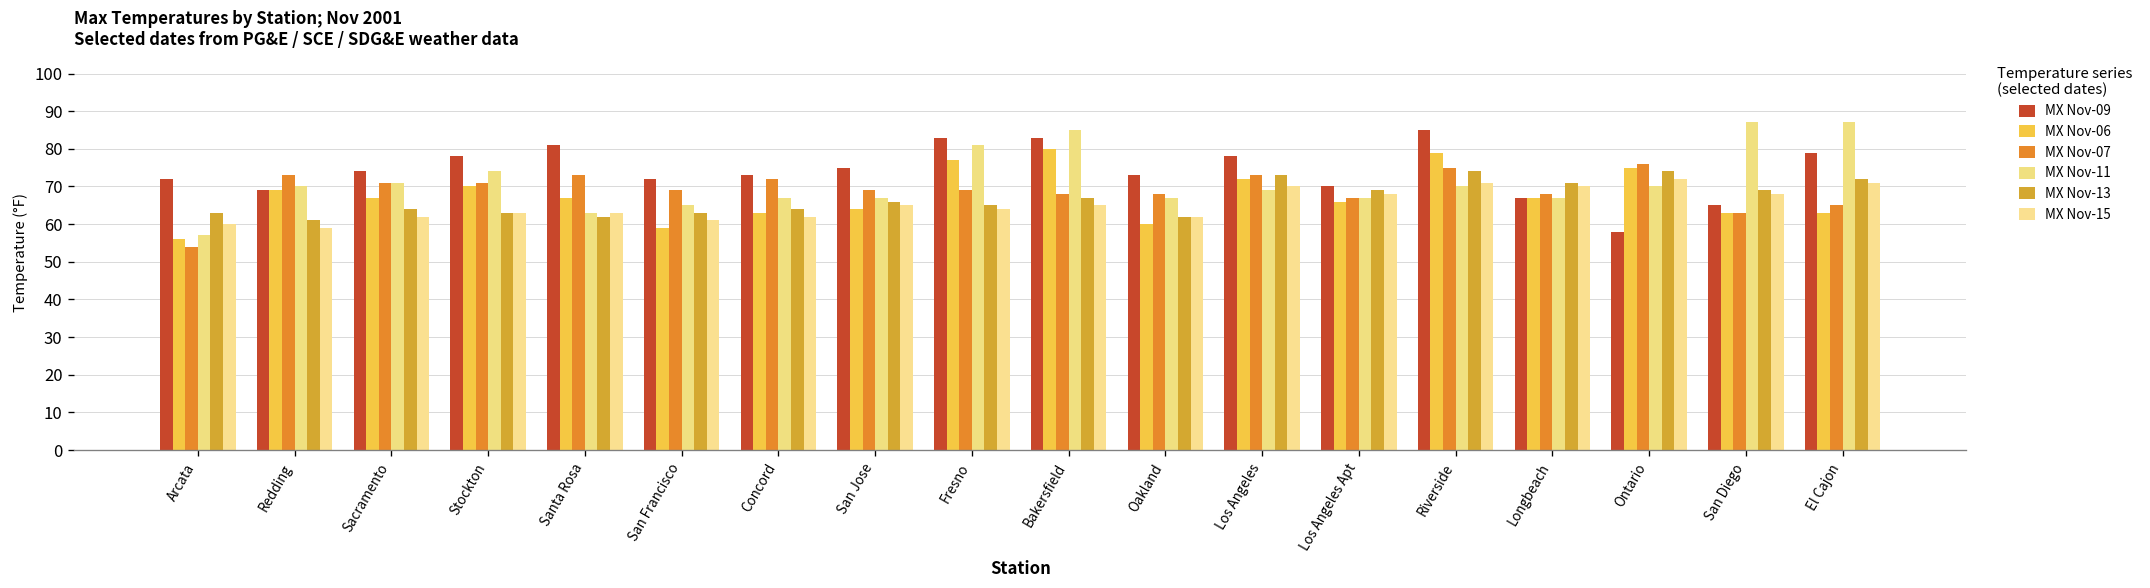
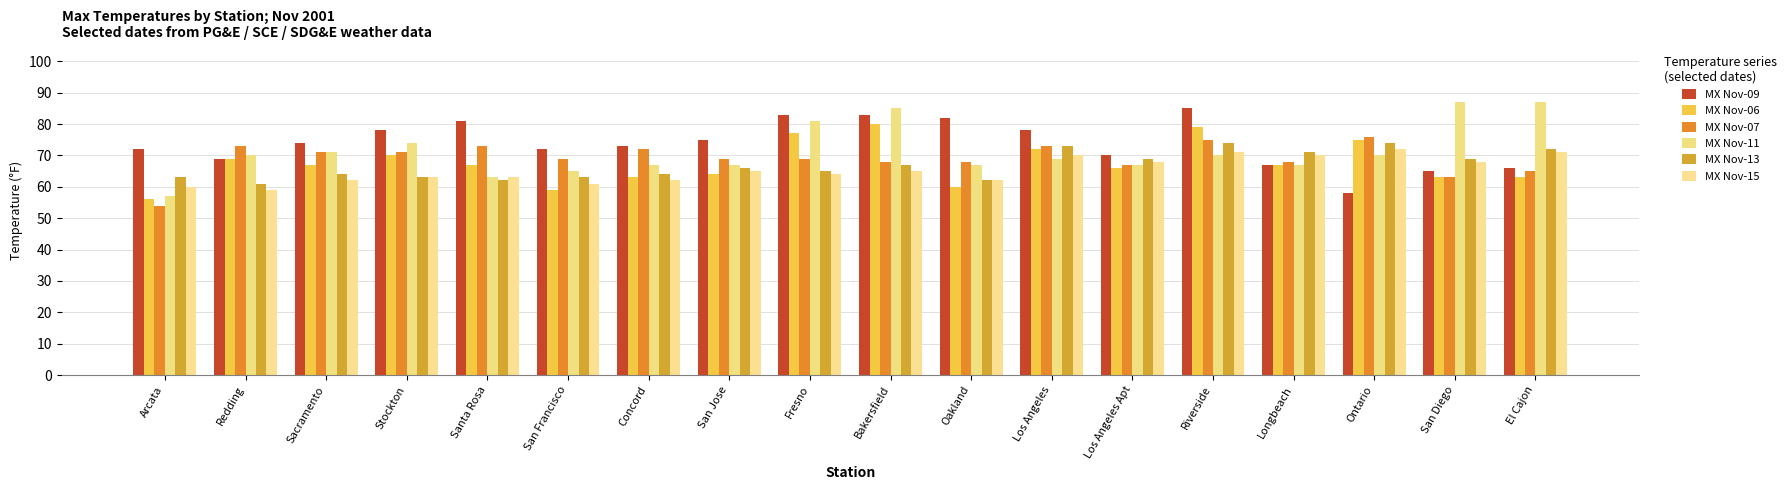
  {
    "MX Nov-09": {
      "Arcata": 72,
      "Redding": 69,
      "Sacramento": 74,
      "Stockton": 78,
      "Santa Rosa": 81,
      "San Francisco": 72,
      "Concord": 73,
      "San Jose": 75,
      "Fresno": 83,
      "Bakersfield": 83,
-     "Oakland": 73,
+     "Oakland": 82,
      "Los Angeles": 78,
      "Los Angeles Apt": 70,
      "Riverside": 85,
      "Longbeach": 67,
      "Ontario": 58,
      "San Diego": 65,
-     "El Cajon": 79
+     "El Cajon": 66
    }
  }
